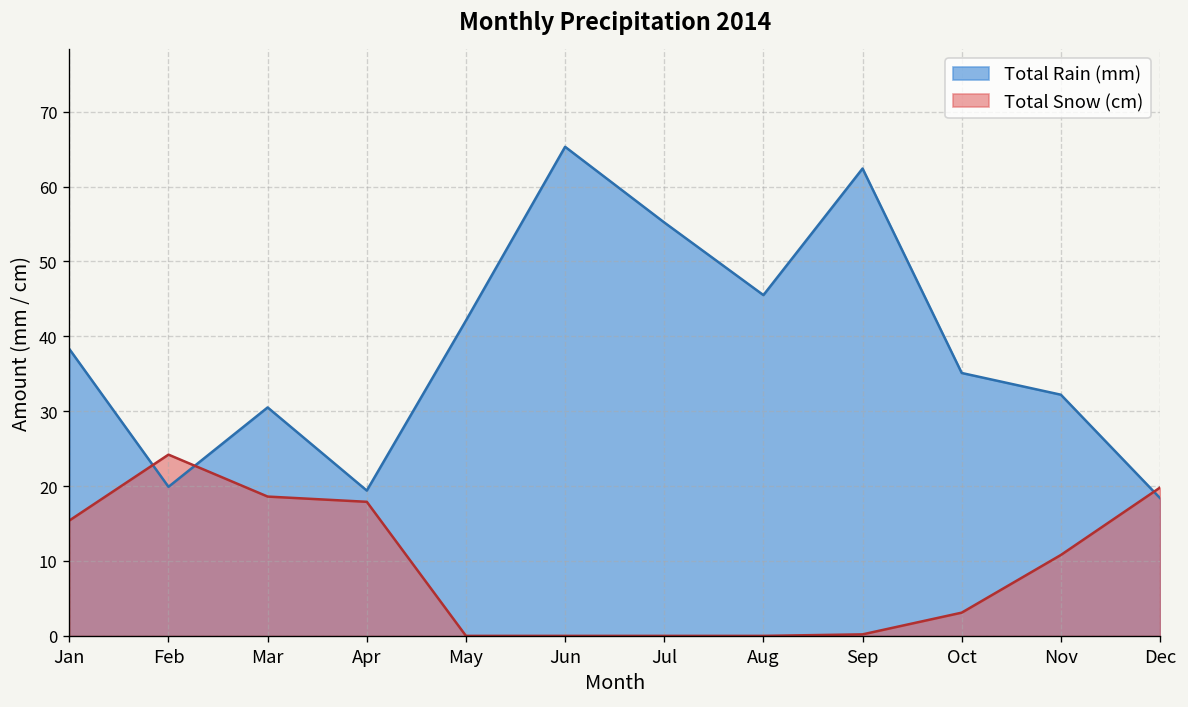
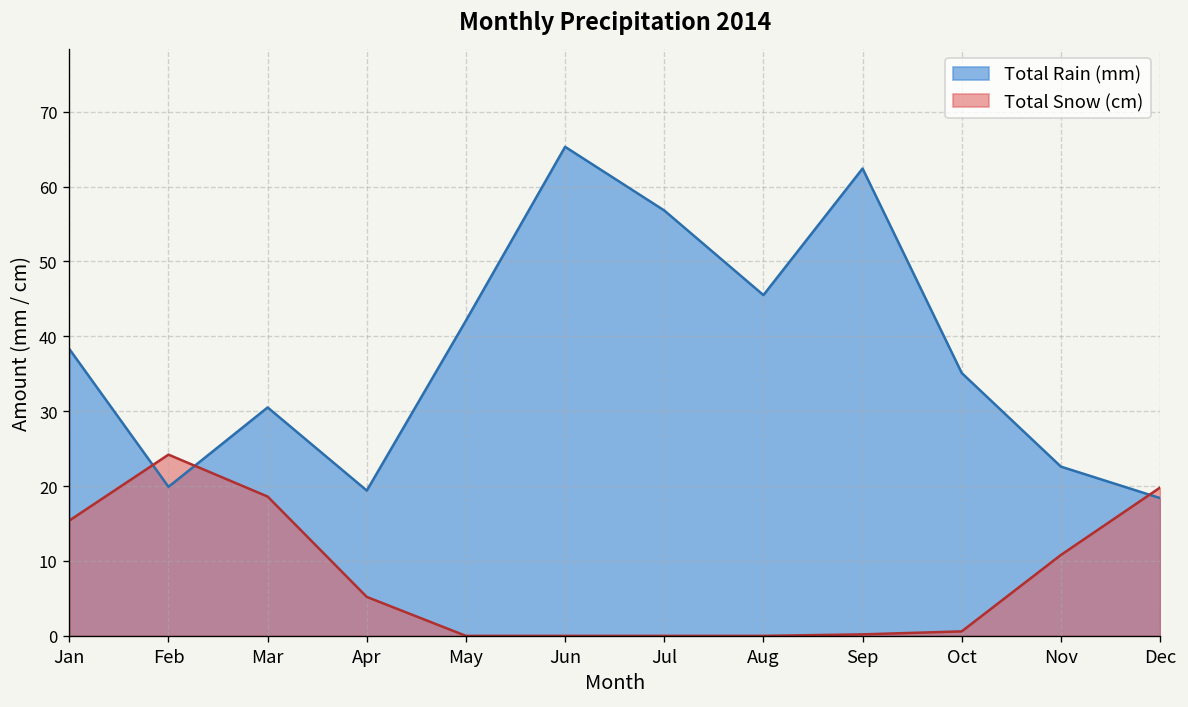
  {
    "Total Rain (mm)": {
      "Jan": 38,
      "Feb": 20,
      "Mar": 31,
      "Apr": 19,
      "May": 42,
      "Jun": 65,
-     "Jul": 55,
+     "Jul": 57,
      "Aug": 46,
      "Sep": 62,
      "Oct": 35,
-     "Nov": 32,
+     "Nov": 23,
      "Dec": 18
    },
    "Total Snow (cm)": {
      "Jan": 15,
      "Feb": 24,
      "Mar": 19,
-     "Apr": 18,
+     "Apr": 5,
      "May": 0,
      "Jun": 0,
      "Jul": 0,
      "Aug": 0,
      "Sep": 0,
-     "Oct": 3,
+     "Oct": 1,
      "Nov": 11,
      "Dec": 20
    }
  }
